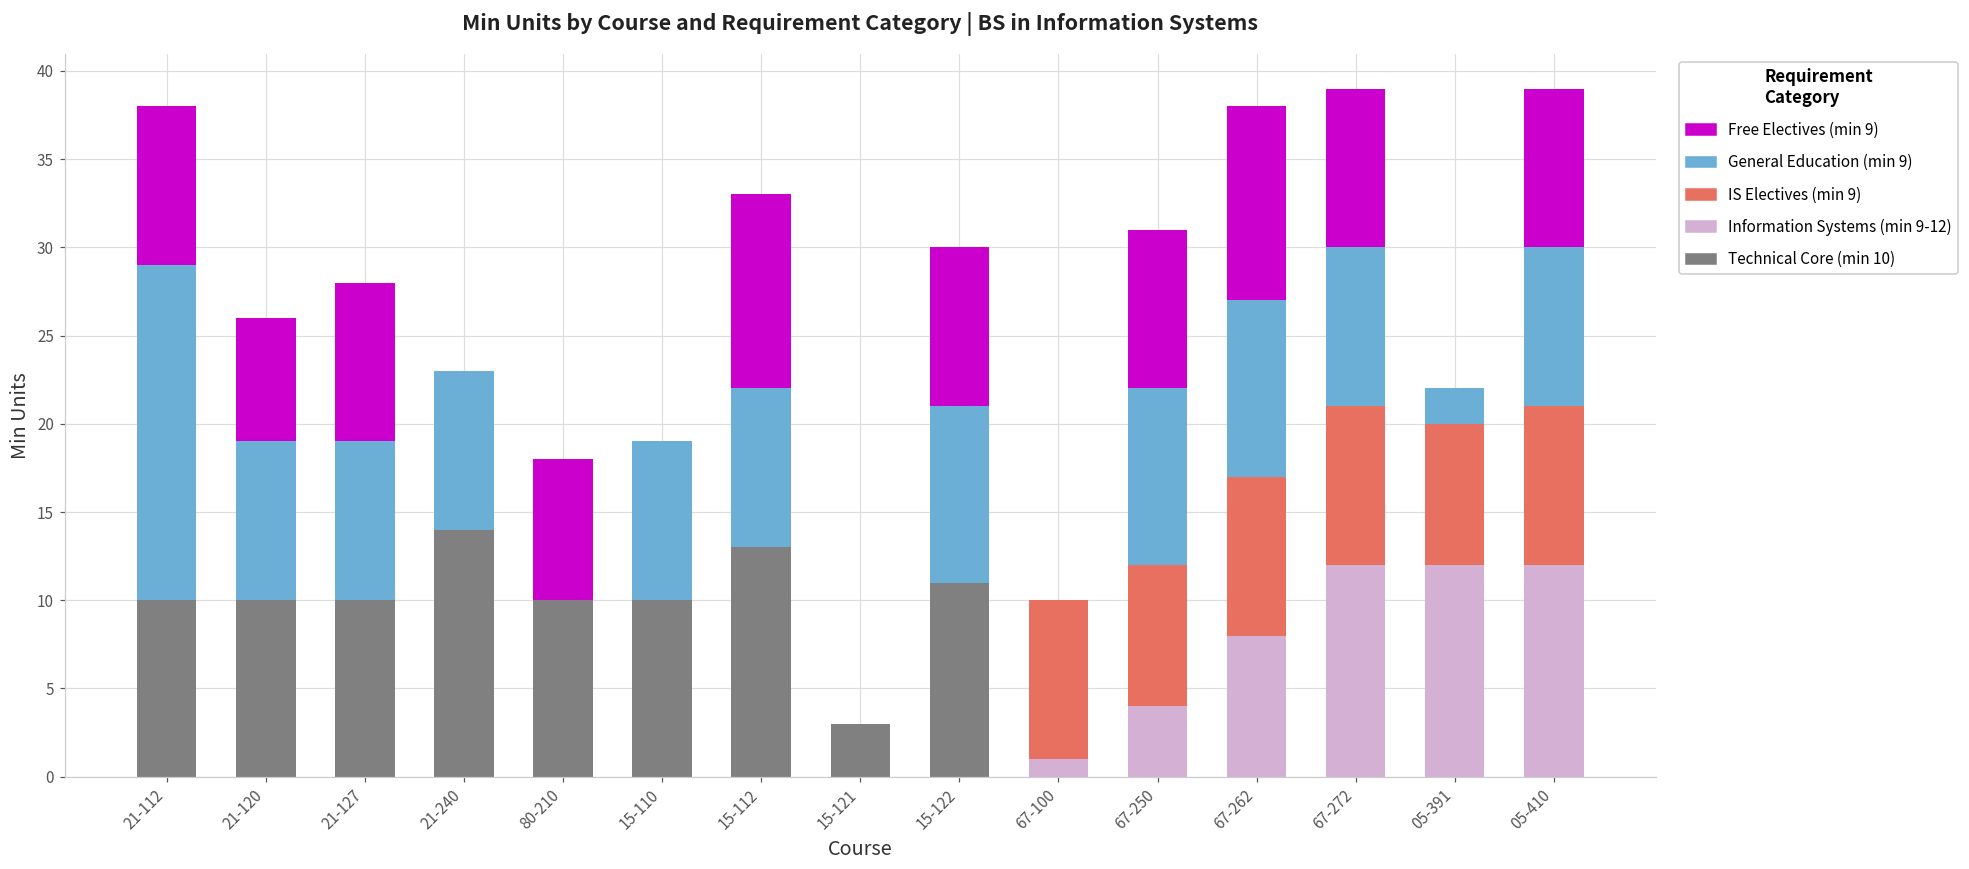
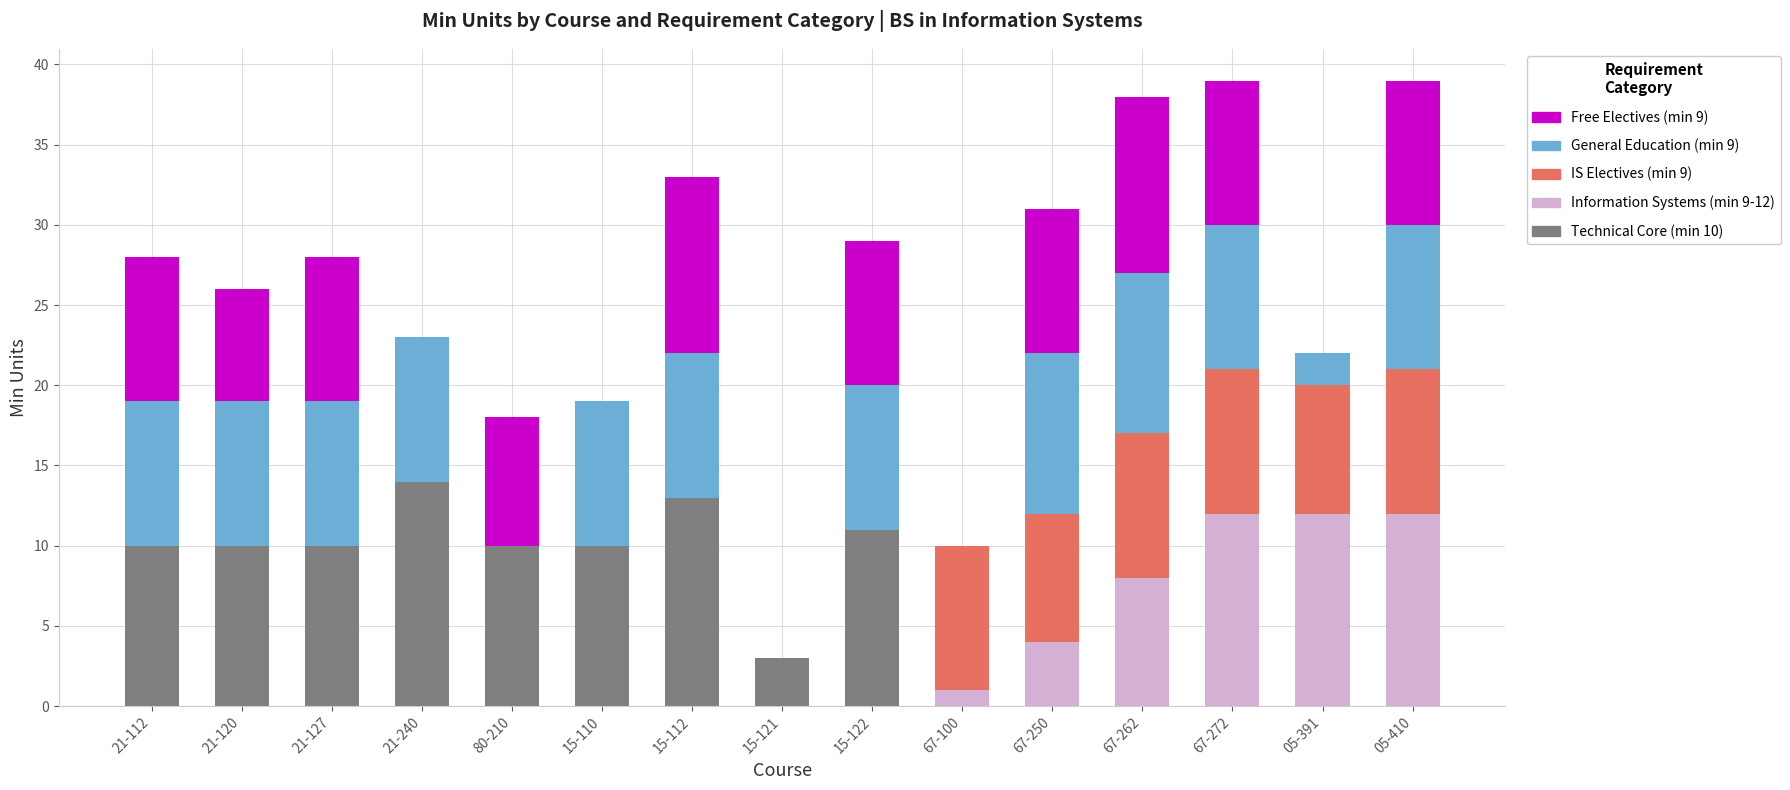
  {
    "Technical Core (min 10)": {
      "21-112": 10,
      "21-120": 10,
      "21-127": 10,
      "21-240": 14,
      "80-210": 10,
      "15-110": 10,
      "15-112": 13,
      "15-121": 3,
      "15-122": 11,
      "67-100": 0,
      "67-250": 0,
      "67-262": 0,
      "67-272": 0,
      "05-391": 0,
      "05-410": 0
    },
    "IS Electives (min 9)": {
      "21-112": 0,
      "21-120": 0,
      "21-127": 0,
      "21-240": 0,
      "80-210": 0,
      "15-110": 0,
      "15-112": 0,
      "15-121": 0,
      "15-122": 0,
      "67-100": 9,
      "67-250": 8,
      "67-262": 9,
      "67-272": 9,
      "05-391": 8,
      "05-410": 9
    },
    "General Education (min 9)": {
-     "21-112": 19,
+     "21-112": 9,
      "21-120": 9,
      "21-127": 9,
      "21-240": 9,
      "80-210": 0,
      "15-110": 9,
      "15-112": 9,
      "15-121": 0,
-     "15-122": 10,
+     "15-122": 9,
      "67-100": 0,
      "67-250": 10,
      "67-262": 10,
      "67-272": 9,
      "05-391": 2,
      "05-410": 9
    },
    "Free Electives (min 9)": {
      "21-112": 9,
      "21-120": 7,
      "21-127": 9,
      "21-240": 0,
      "80-210": 8,
      "15-110": 0,
      "15-112": 11,
      "15-121": 0,
      "15-122": 9,
      "67-100": 0,
      "67-250": 9,
      "67-262": 11,
      "67-272": 9,
      "05-391": 0,
      "05-410": 9
    }
  }
